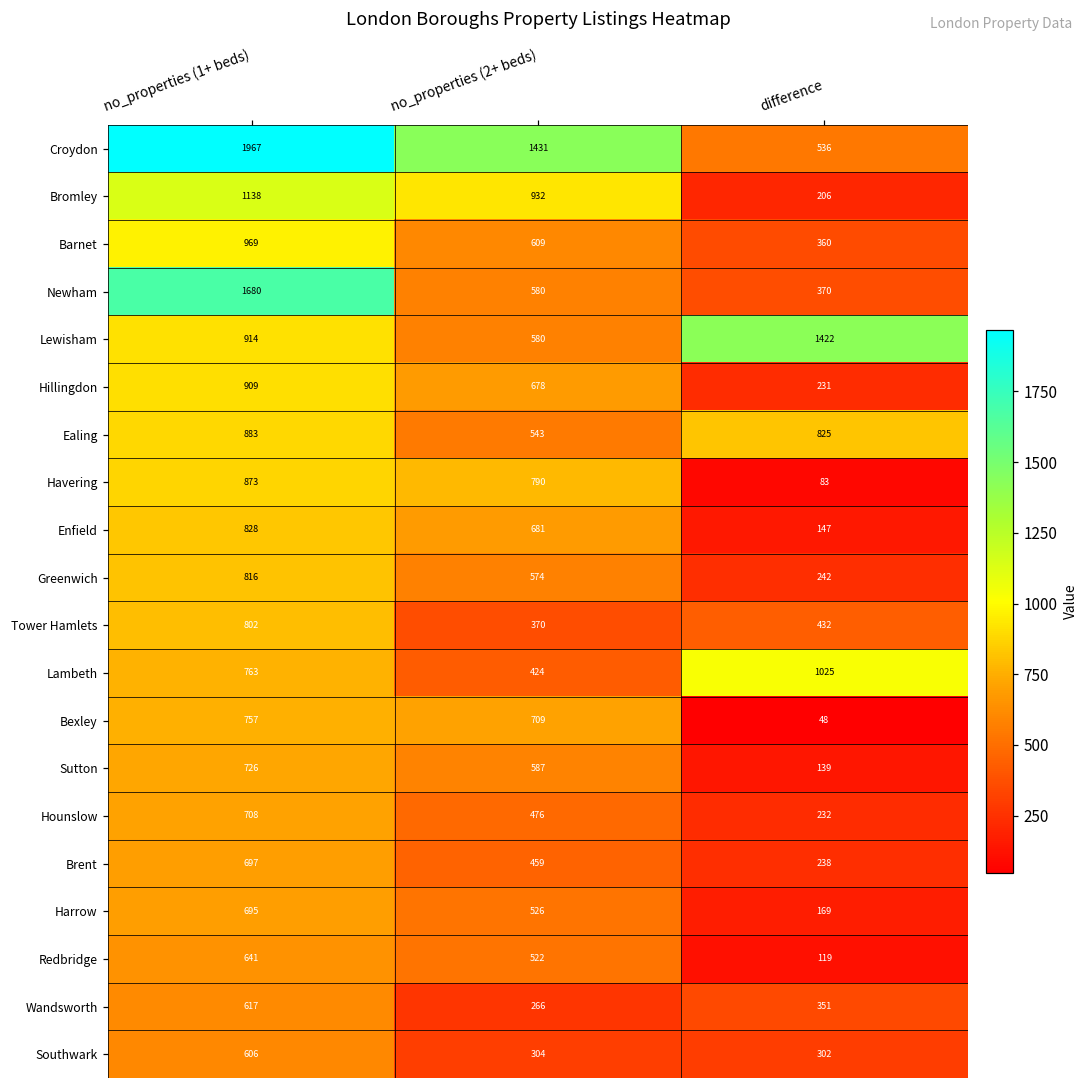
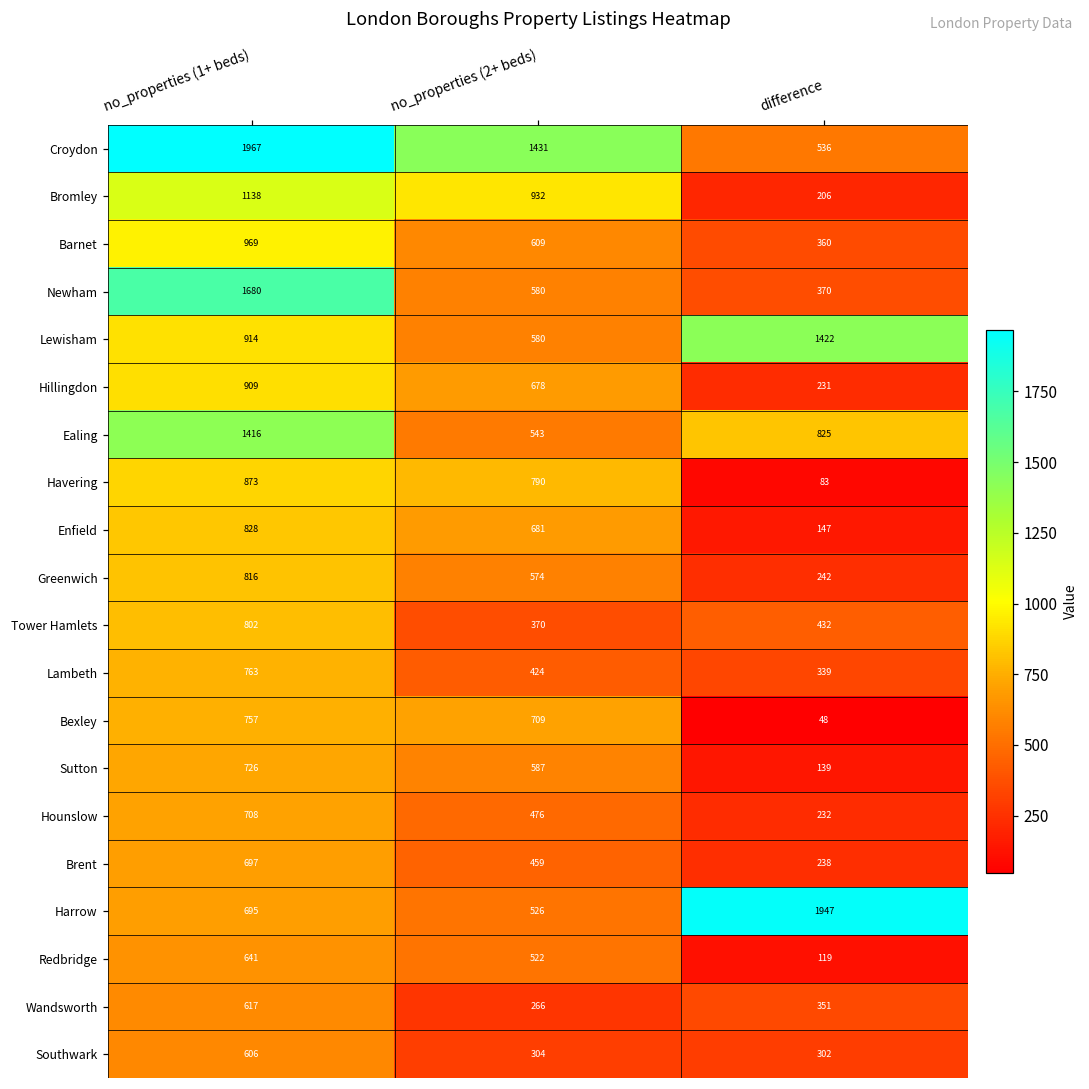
  {
    "Croydon": {
      "no_properties (1+ beds)": 1967,
      "no_properties (2+ beds)": 1431,
      "difference": 536
    },
    "Bromley": {
      "no_properties (1+ beds)": 1138,
      "no_properties (2+ beds)": 932,
      "difference": 206
    },
    "Barnet": {
      "no_properties (1+ beds)": 969,
      "no_properties (2+ beds)": 609,
      "difference": 360
    },
    "Newham": {
      "no_properties (1+ beds)": 1680,
      "no_properties (2+ beds)": 580,
      "difference": 370
    },
    "Lewisham": {
      "no_properties (1+ beds)": 914,
      "no_properties (2+ beds)": 580,
      "difference": 1422
    },
    "Hillingdon": {
      "no_properties (1+ beds)": 909,
      "no_properties (2+ beds)": 678,
      "difference": 231
    },
    "Ealing": {
-     "no_properties (1+ beds)": 883,
+     "no_properties (1+ beds)": 1416,
      "no_properties (2+ beds)": 543,
      "difference": 825
    },
    "Havering": {
      "no_properties (1+ beds)": 873,
      "no_properties (2+ beds)": 790,
      "difference": 83
    },
    "Enfield": {
      "no_properties (1+ beds)": 828,
      "no_properties (2+ beds)": 681,
      "difference": 147
    },
    "Greenwich": {
      "no_properties (1+ beds)": 816,
      "no_properties (2+ beds)": 574,
      "difference": 242
    },
    "Tower Hamlets": {
      "no_properties (1+ beds)": 802,
      "no_properties (2+ beds)": 370,
      "difference": 432
    },
    "Lambeth": {
      "no_properties (1+ beds)": 763,
      "no_properties (2+ beds)": 424,
-     "difference": 1025
+     "difference": 339
    },
    "Bexley": {
      "no_properties (1+ beds)": 757,
      "no_properties (2+ beds)": 709,
      "difference": 48
    },
    "Sutton": {
      "no_properties (1+ beds)": 726,
      "no_properties (2+ beds)": 587,
      "difference": 139
    },
    "Hounslow": {
      "no_properties (1+ beds)": 708,
      "no_properties (2+ beds)": 476,
      "difference": 232
    },
    "Brent": {
      "no_properties (1+ beds)": 697,
      "no_properties (2+ beds)": 459,
      "difference": 238
    },
    "Harrow": {
      "no_properties (1+ beds)": 695,
      "no_properties (2+ beds)": 526,
-     "difference": 169
+     "difference": 1947
    },
    "Redbridge": {
      "no_properties (1+ beds)": 641,
      "no_properties (2+ beds)": 522,
      "difference": 119
    },
    "Wandsworth": {
      "no_properties (1+ beds)": 617,
      "no_properties (2+ beds)": 266,
      "difference": 351
    },
    "Southwark": {
      "no_properties (1+ beds)": 606,
      "no_properties (2+ beds)": 304,
      "difference": 302
    }
  }
